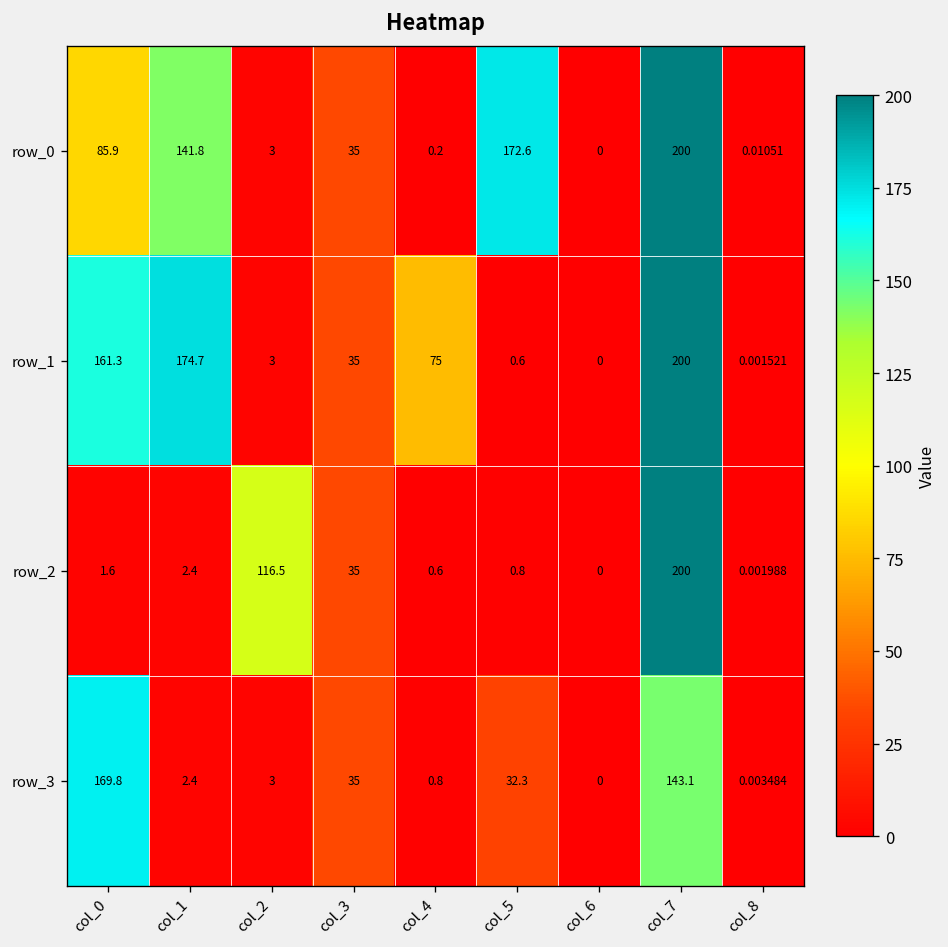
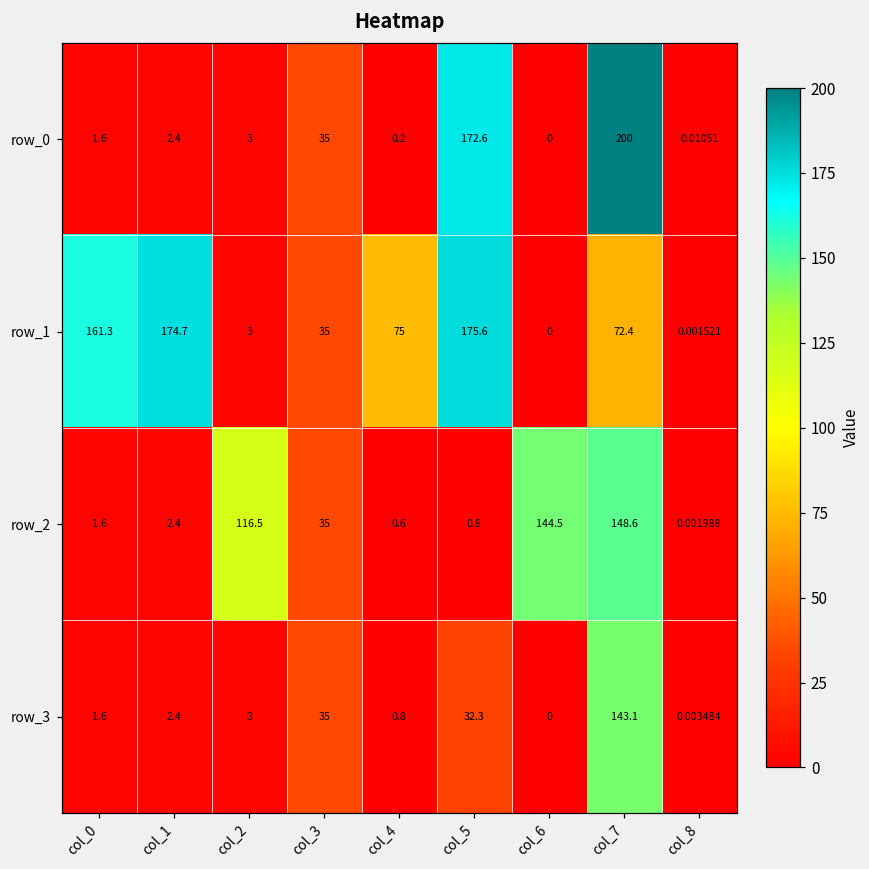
  {
    "row_0": {
-     "col_0": 85.9,
-     "col_1": 141.8,
+     "col_0": 1.6,
+     "col_1": 2.4,
      "col_2": 3,
      "col_3": 35,
      "col_4": 0.2,
      "col_5": 172.6,
      "col_6": 0,
      "col_7": 200,
      "col_8": 0.01051
    },
    "row_1": {
      "col_0": 161.3,
      "col_1": 174.7,
      "col_2": 3,
      "col_3": 35,
      "col_4": 75,
-     "col_5": 0.6,
+     "col_5": 175.6,
      "col_6": 0,
-     "col_7": 200,
+     "col_7": 72.4,
      "col_8": 0.001521
    },
    "row_2": {
      "col_0": 1.6,
      "col_1": 2.4,
      "col_2": 116.5,
      "col_3": 35,
      "col_4": 0.6,
      "col_5": 0.8,
-     "col_6": 0,
-     "col_7": 200,
+     "col_6": 144.5,
+     "col_7": 148.6,
      "col_8": 0.001988
    },
    "row_3": {
-     "col_0": 169.8,
+     "col_0": 1.6,
      "col_1": 2.4,
      "col_2": 3,
      "col_3": 35,
      "col_4": 0.8,
      "col_5": 32.3,
      "col_6": 0,
      "col_7": 143.1,
      "col_8": 0.003484
    }
  }
